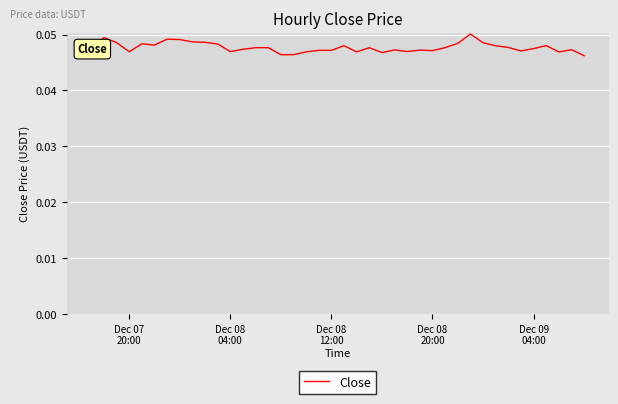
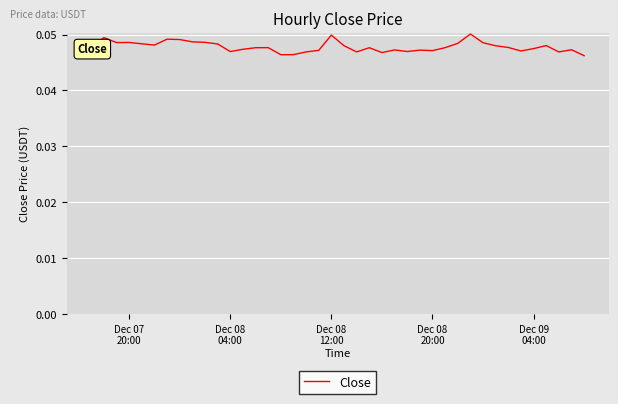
  {
-   "Dec 07 20:00": 0.047,
+   "Dec 07 20:00": 0.049,
    "Dec 08 04:00": 0.047,
-   "Dec 08 12:00": 0.047,
+   "Dec 08 12:00": 0.050,
    "Dec 08 20:00": 0.047,
    "Dec 09 04:00": 0.047
  }
